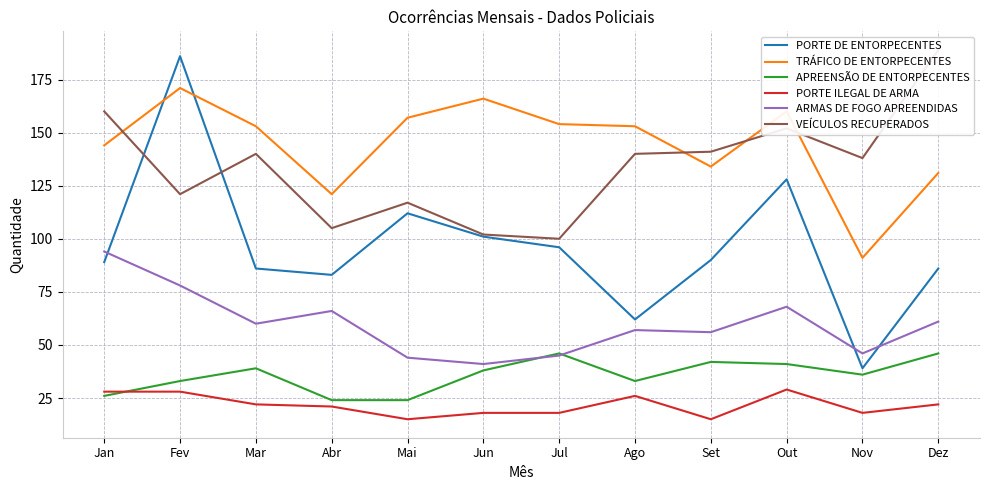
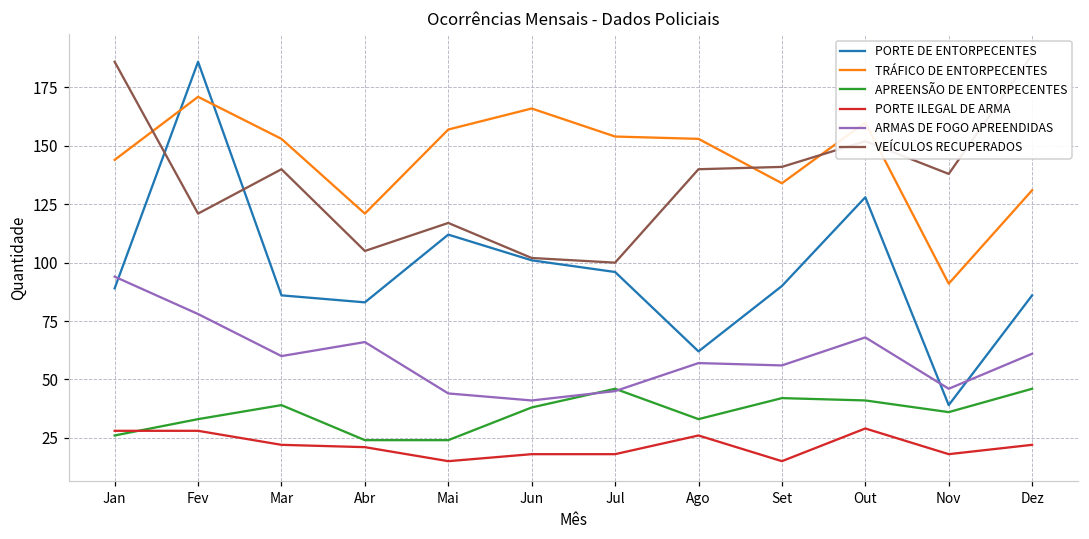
  {
    "PORTE DE ENTORPECENTES": {
      "Jan": 89,
      "Fev": 186,
      "Mar": 86,
      "Abr": 83,
      "Mai": 112,
      "Jul": 96,
      "Ago": 62,
      "Set": 90,
      "Out": 128,
      "Nov": 39,
      "Dez": 86
    },
    "TRÁFICO DE ENTORPECENTES": {
      "Jan": 144,
      "Fev": 171,
      "Mar": 153,
      "Abr": 121,
      "Mai": 157,
      "Jun": 166,
      "Jul": 154,
      "Ago": 153,
      "Set": 134,
      "Nov": 91,
      "Dez": 131
    },
    "APREENSÃO DE ENTORPECENTES": {
      "Jan": 26,
      "Fev": 33,
      "Mar": 39,
      "Abr": 24,
      "Mai": 24,
      "Jun": 38,
      "Ago": 33,
      "Set": 42,
      "Out": 41,
      "Nov": 36,
      "Dez": 46
    },
    "PORTE ILEGAL DE ARMA": {
      "Jan": 28,
      "Fev": 28,
      "Mar": 22,
      "Abr": 21,
      "Mai": 15,
      "Jun": 18,
      "Jul": 18,
      "Ago": 26,
      "Set": 15,
      "Out": 29,
      "Nov": 18,
      "Dez": 22
    },
    "ARMAS DE FOGO APREENDIDAS": {
      "Jan": 94,
      "Fev": 78,
      "Mar": 60,
      "Abr": 66,
      "Mai": 44,
      "Jun": 41,
      "Ago": 57,
      "Set": 56,
      "Out": 68,
      "Nov": 46,
      "Dez": 61
    },
    "VEÍCULOS RECUPERADOS": {
-     "Jan": 160,
+     "Jan": 186,
      "Fev": 121,
      "Mar": 140,
      "Abr": 105,
      "Mai": 117,
      "Jul": 100,
      "Ago": 140,
      "Set": 141,
      "Nov": 138
    }
  }
